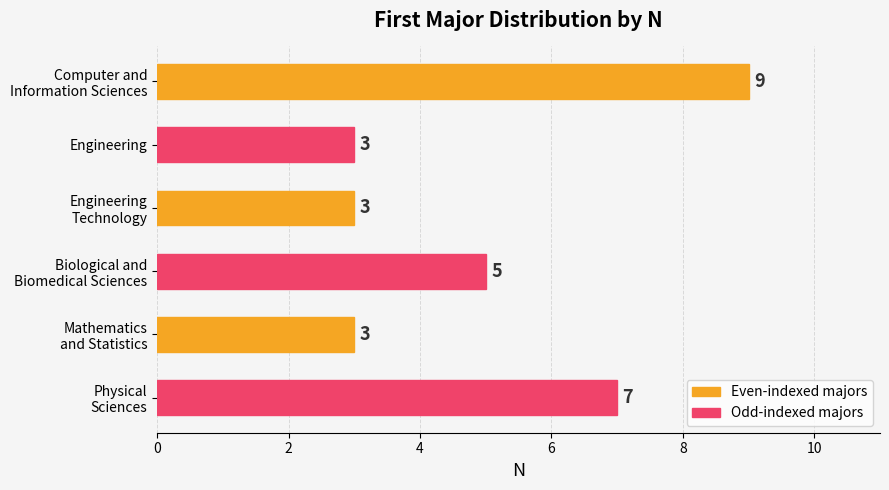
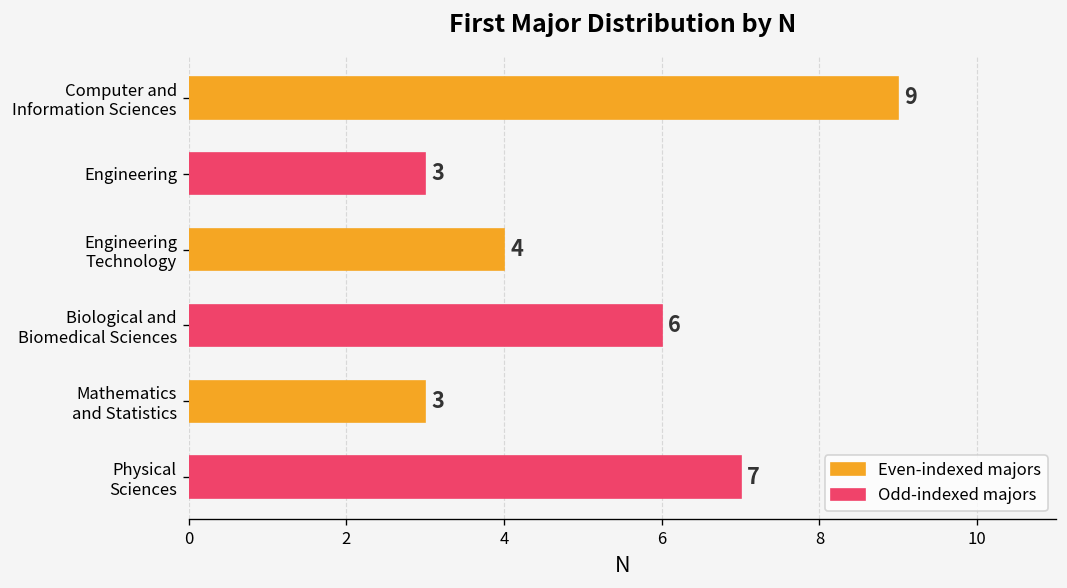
  {
    "Computer and Information Sciences": 9,
    "Engineering": 3,
-   "Engineering Technology": 3,
-   "Biological and Biomedical Sciences": 5,
+   "Engineering Technology": 4,
+   "Biological and Biomedical Sciences": 6,
    "Mathematics and Statistics": 3,
    "Physical Sciences": 7
  }
